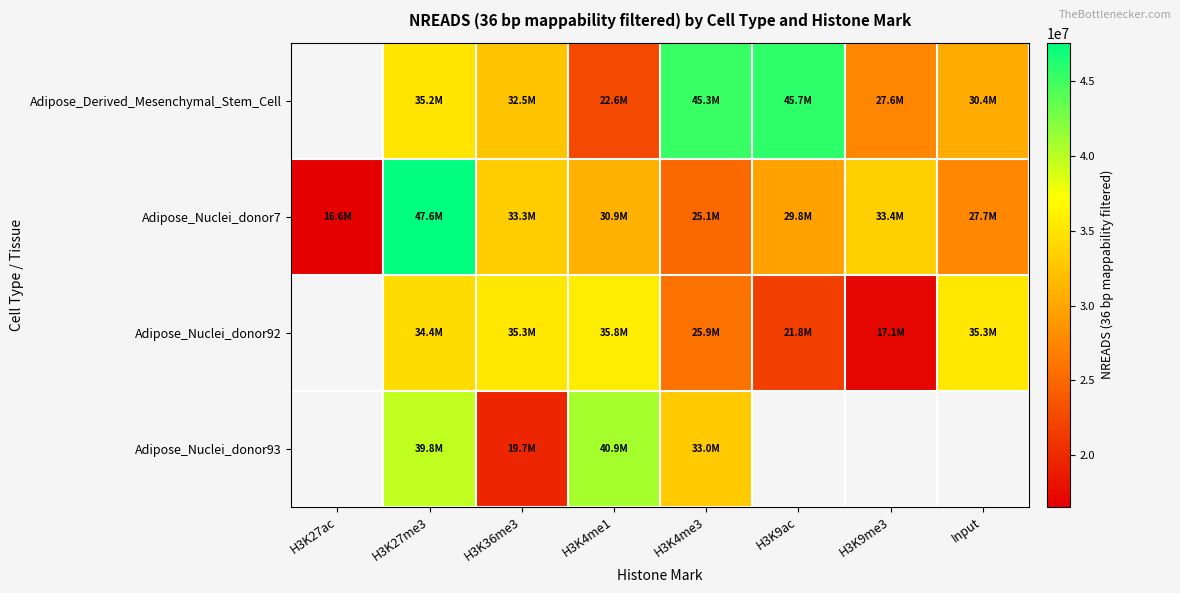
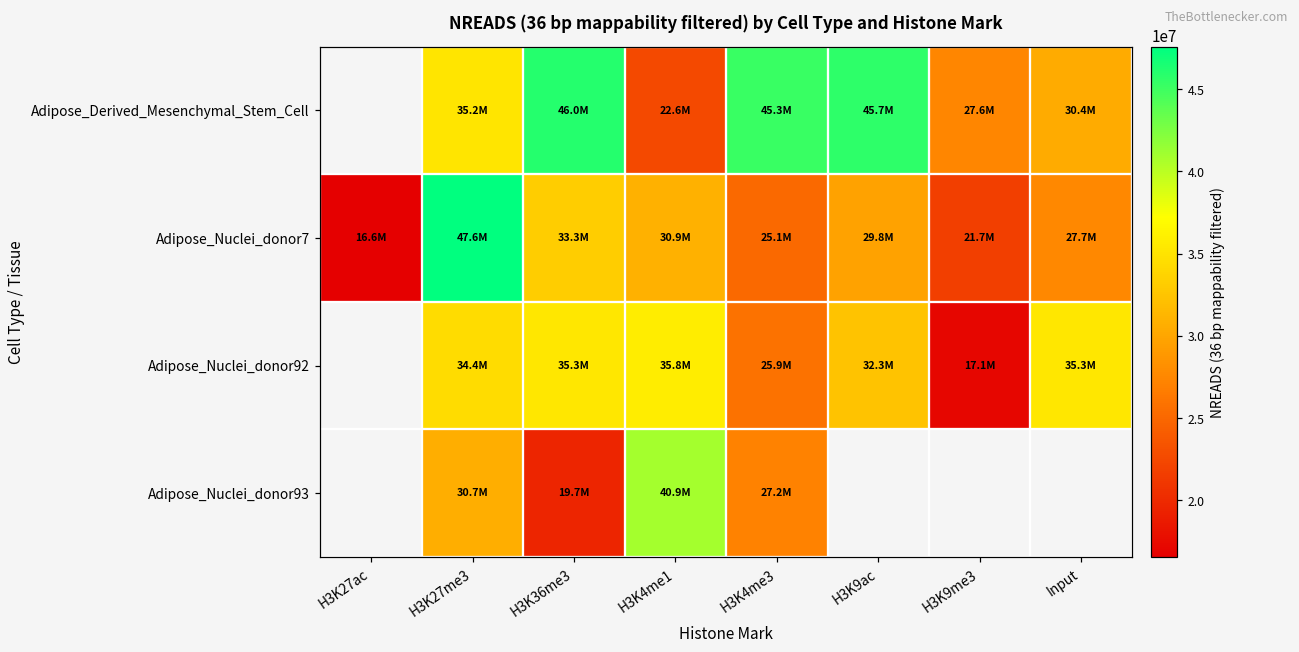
  {
    "Adipose_Derived_Mesenchymal_Stem_Cell": {
      "H3K27me3": "35.2M",
-     "H3K36me3": "32.5M",
+     "H3K36me3": "46.0M",
      "H3K4me1": "22.6M",
      "H3K4me3": "45.3M",
      "H3K9ac": "45.7M",
      "H3K9me3": "27.6M",
      "Input": "30.4M"
    },
    "Adipose_Nuclei_donor7": {
      "H3K27ac": "16.6M",
      "H3K27me3": "47.6M",
      "H3K36me3": "33.3M",
      "H3K4me1": "30.9M",
      "H3K4me3": "25.1M",
      "H3K9ac": "29.8M",
-     "H3K9me3": "33.4M",
+     "H3K9me3": "21.7M",
      "Input": "27.7M"
    },
    "Adipose_Nuclei_donor92": {
      "H3K27me3": "34.4M",
      "H3K36me3": "35.3M",
      "H3K4me1": "35.8M",
      "H3K4me3": "25.9M",
-     "H3K9ac": "21.8M",
+     "H3K9ac": "32.3M",
      "H3K9me3": "17.1M",
      "Input": "35.3M"
    },
    "Adipose_Nuclei_donor93": {
-     "H3K27me3": "39.8M",
+     "H3K27me3": "30.7M",
      "H3K36me3": "19.7M",
      "H3K4me1": "40.9M",
-     "H3K4me3": "33.0M"
+     "H3K4me3": "27.2M"
    }
  }
